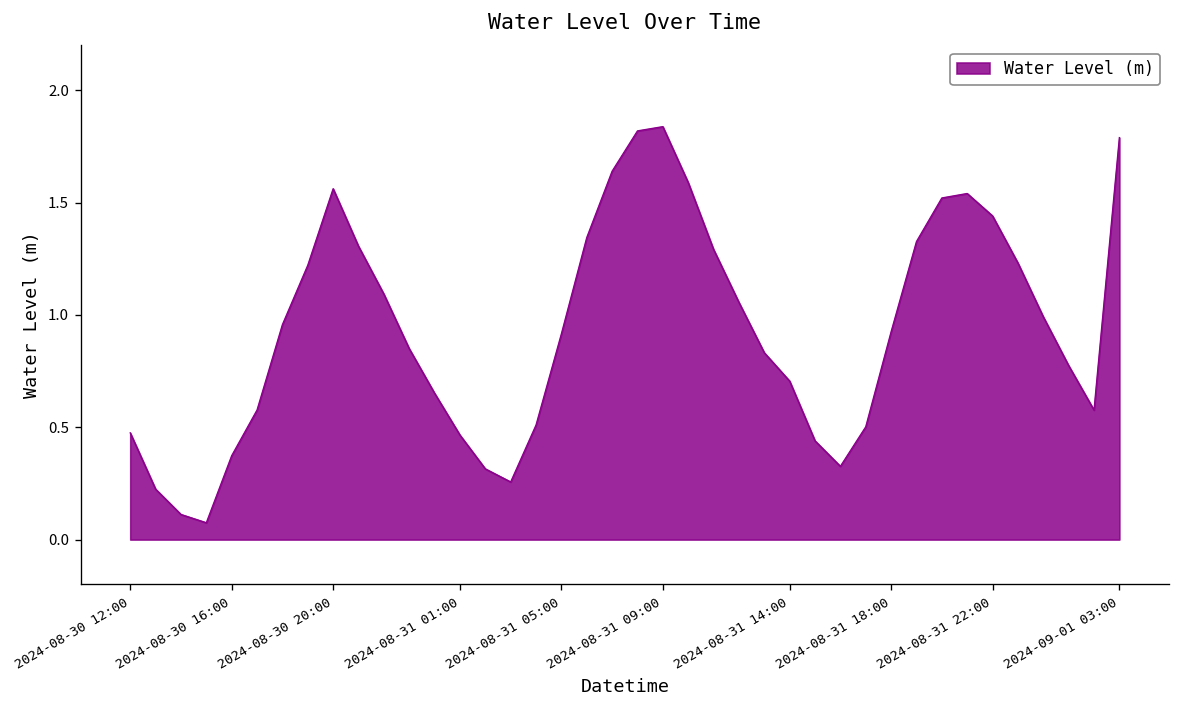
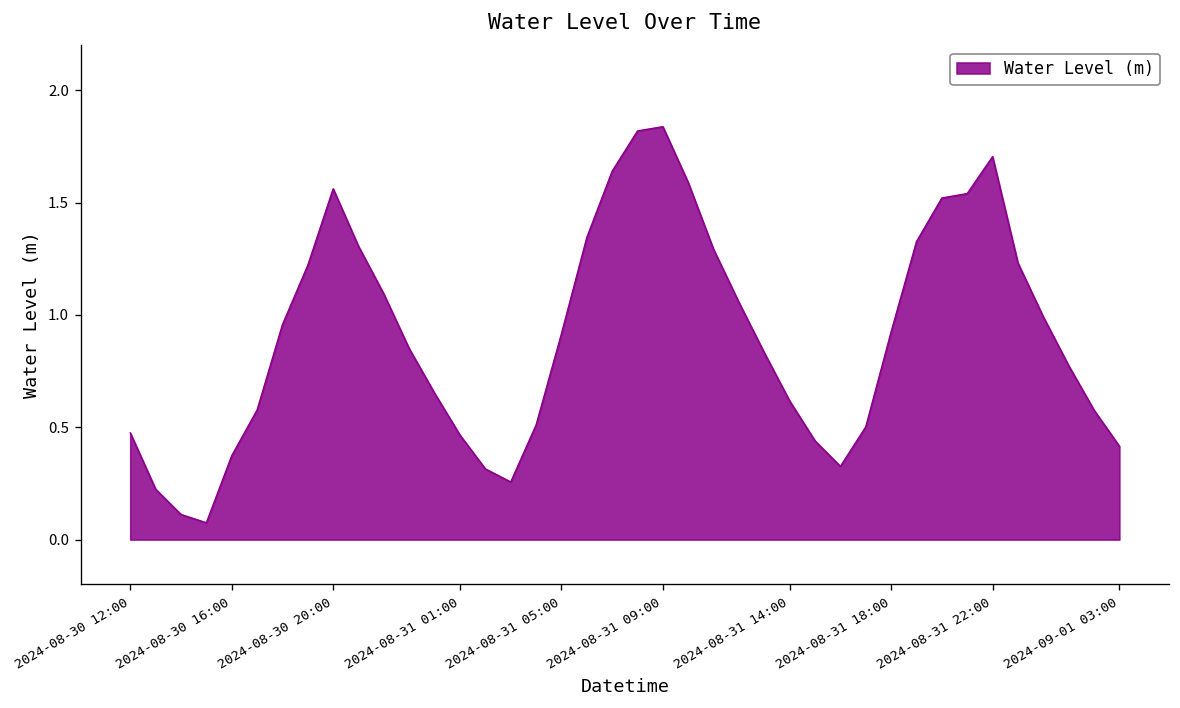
  {
    "2024-08-30 12:00": 0.48,
    "2024-08-30 16:00": 0.37,
    "2024-08-30 20:00": 1.56,
    "2024-08-31 01:00": 0.47,
    "2024-08-31 05:00": 0.92,
    "2024-08-31 09:00": 1.84,
-   "2024-08-31 14:00": 0.71,
+   "2024-08-31 14:00": 0.62,
    "2024-08-31 18:00": 0.93,
-   "2024-08-31 22:00": 1.44,
-   "2024-09-01 03:00": 1.79
+   "2024-08-31 22:00": 1.71,
+   "2024-09-01 03:00": 0.42
  }
